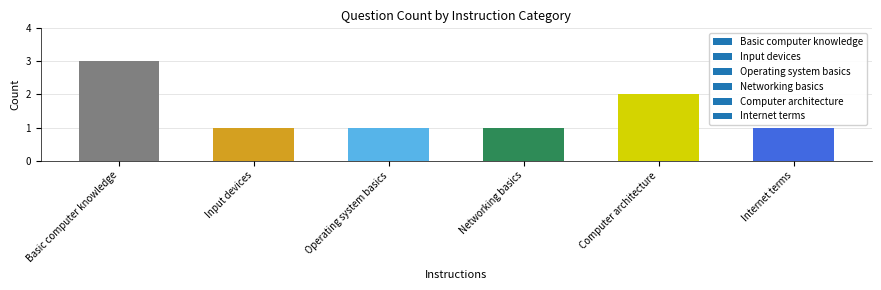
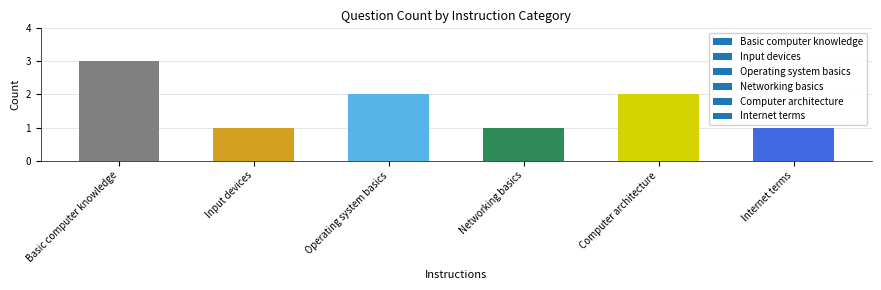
  {
    "Basic computer knowledge": 3,
    "Input devices": 1,
-   "Operating system basics": 1,
+   "Operating system basics": 2,
    "Networking basics": 1,
    "Computer architecture": 2,
    "Internet terms": 1
  }
